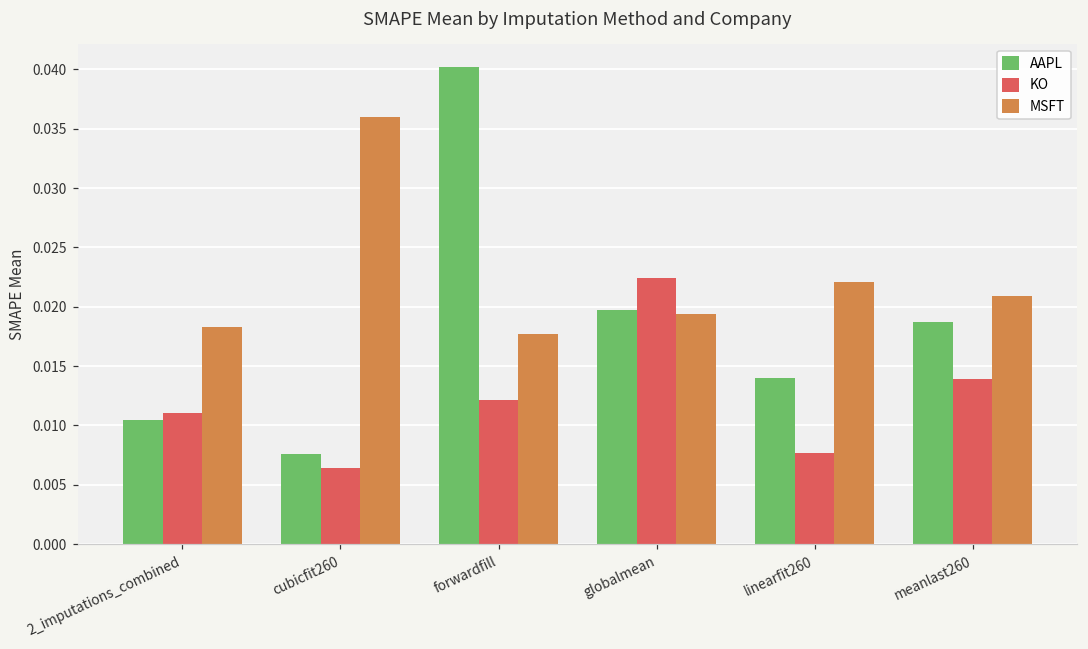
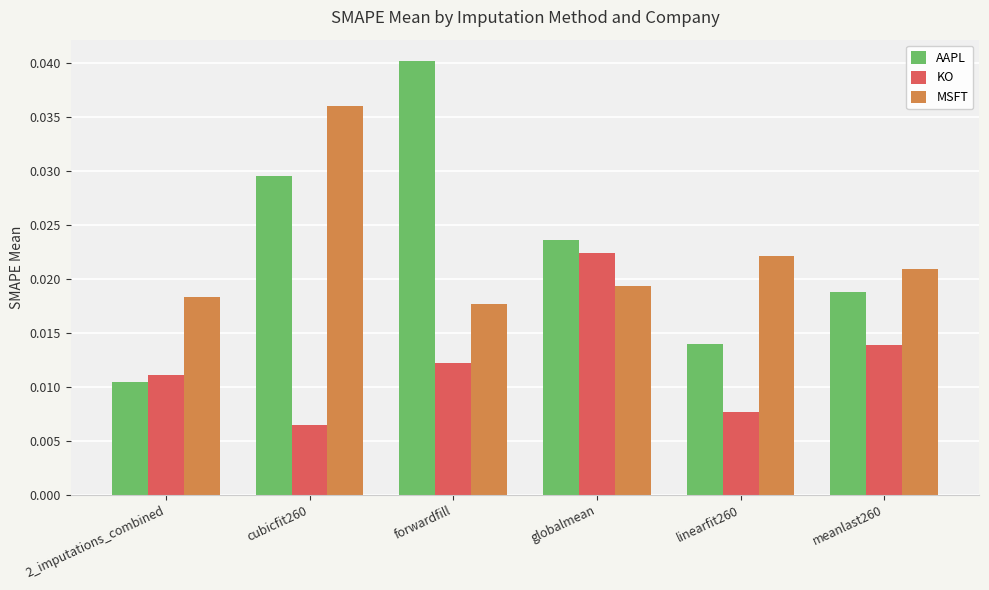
  {
    "AAPL": {
      "2_imputations_combined": 0.0105,
-     "cubicfit260": 0.0076,
+     "cubicfit260": 0.0295,
      "forwardfill": 0.0402,
-     "globalmean": 0.0197,
+     "globalmean": 0.0236,
      "linearfit260": 0.0140,
      "meanlast260": 0.0187
    }
  }
